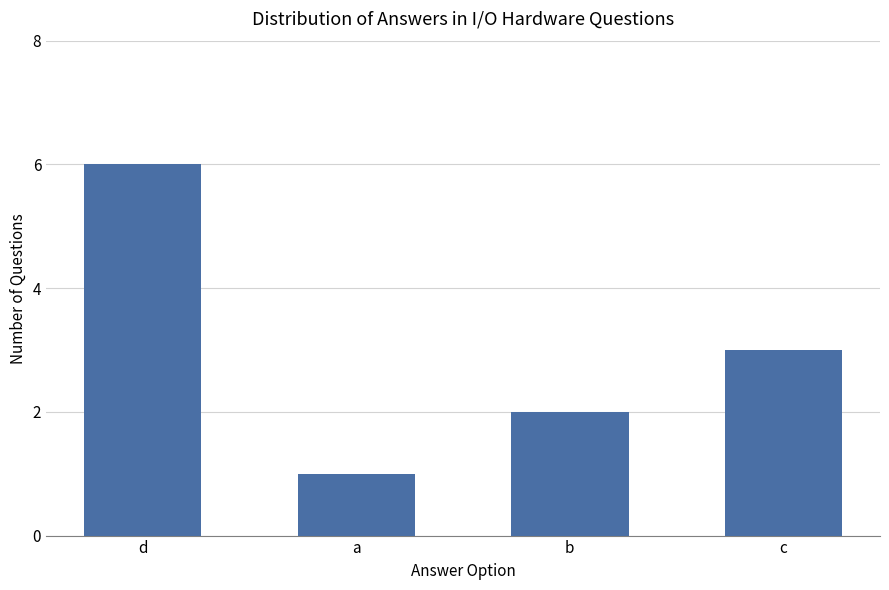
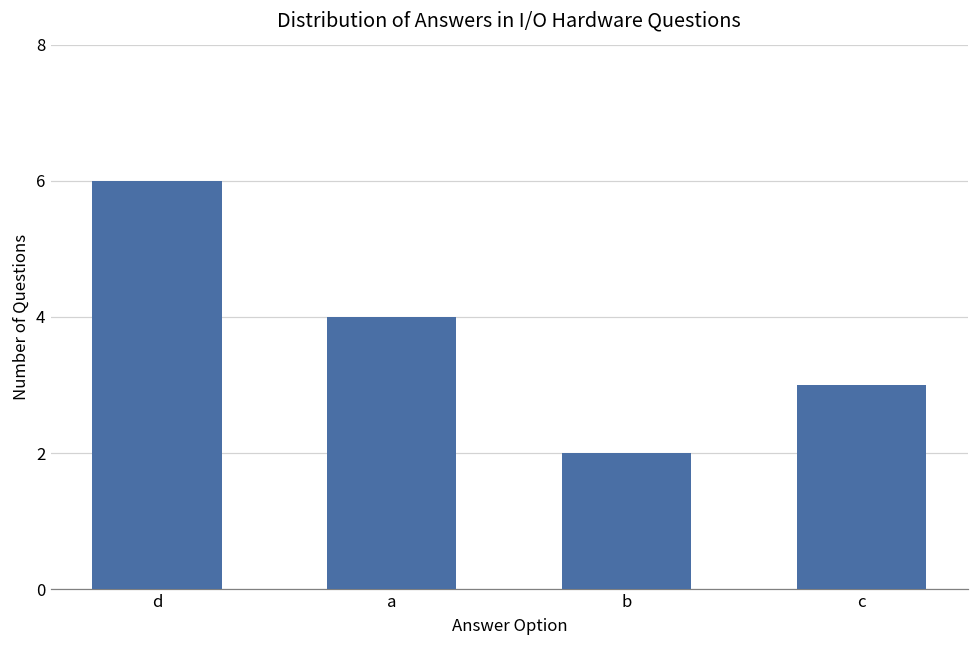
  {
    "d": 6,
-   "a": 1,
+   "a": 4,
    "b": 2,
    "c": 3
  }
